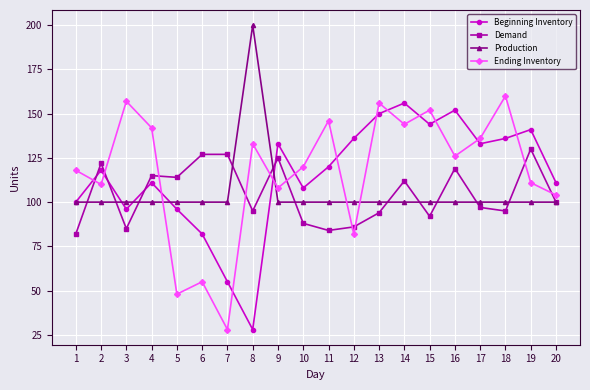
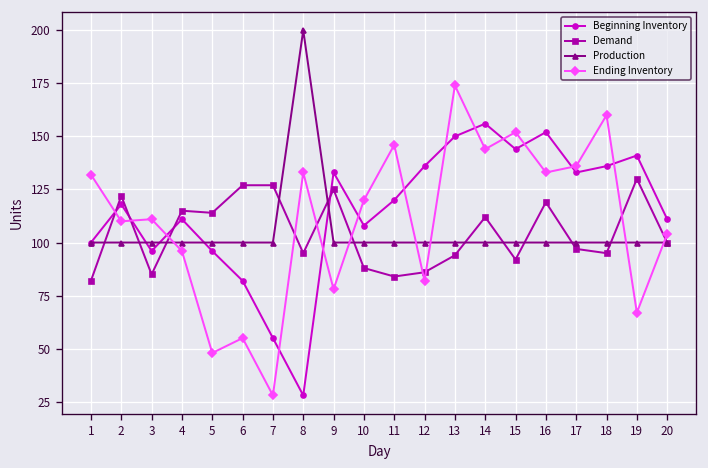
  {
    "Ending Inventory": {
-     "1": 118,
+     "1": 132,
      "2": 110,
-     "3": 157,
-     "4": 142,
+     "3": 111,
+     "4": 96,
      "5": 48,
      "6": 55,
      "7": 28,
      "8": 133,
-     "9": 108,
+     "9": 78,
      "10": 120,
      "11": 146,
      "12": 82,
-     "13": 156,
+     "13": 174,
      "14": 144,
      "15": 152,
-     "16": 126,
+     "16": 133,
      "17": 136,
      "18": 160,
-     "19": 111,
+     "19": 67,
      "20": 104
    }
  }
